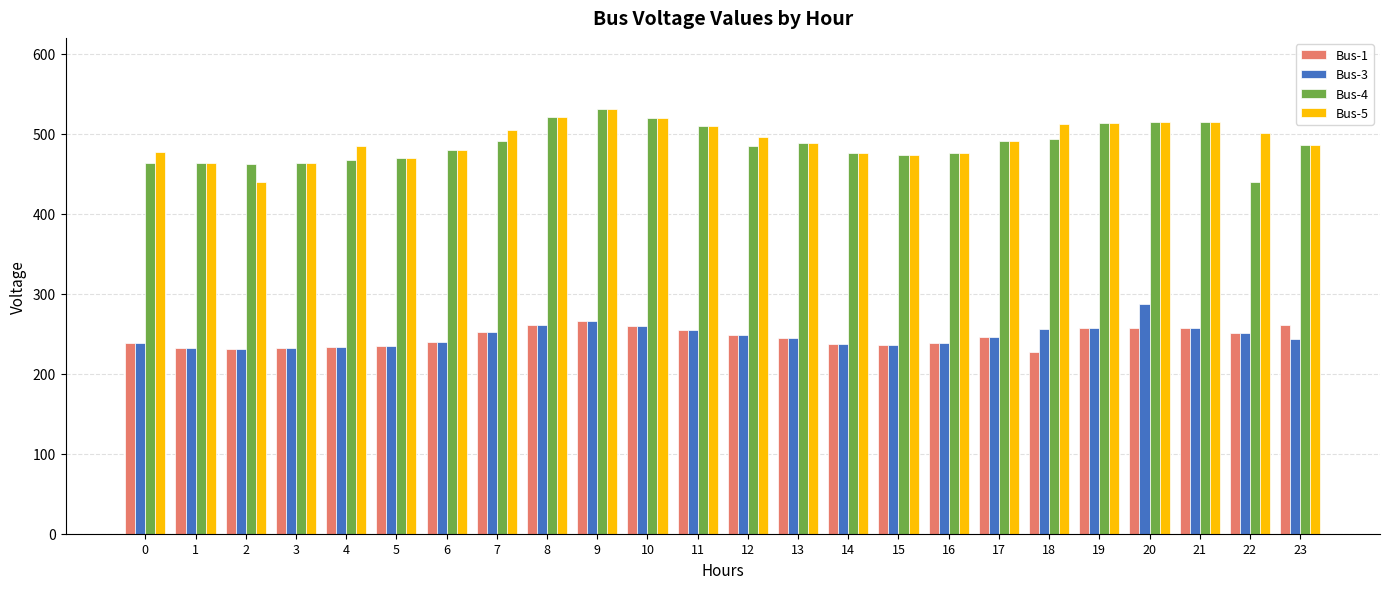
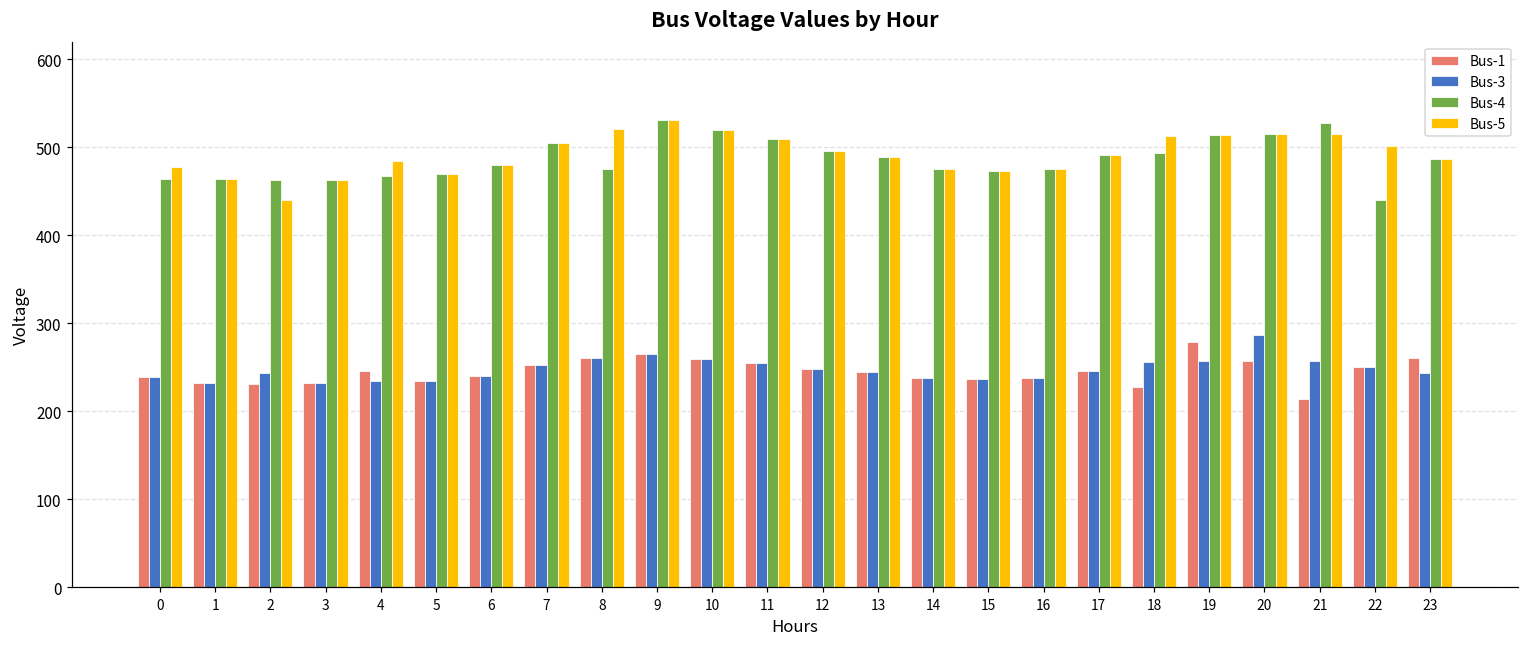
  {
    "Bus-1": {
      "0": 240,
      "1": 230,
      "2": 230,
      "3": 230,
-     "4": 230,
+     "4": 250,
      "5": 230,
      "6": 240,
      "7": 250,
      "8": 260,
      "9": 270,
      "10": 260,
      "11": 250,
      "12": 250,
      "13": 240,
      "14": 240,
      "15": 240,
      "16": 240,
      "17": 250,
      "18": 230,
-     "19": 260,
+     "19": 280,
      "20": 260,
-     "21": 260,
+     "21": 210,
      "22": 250,
      "23": 260
    },
    "Bus-3": {
      "0": 240,
      "1": 230,
-     "2": 230,
+     "2": 240,
      "3": 230,
      "4": 230,
      "5": 230,
      "6": 240,
      "7": 250,
      "8": 260,
      "9": 270,
      "10": 260,
      "11": 250,
      "12": 250,
      "13": 240,
      "14": 240,
      "15": 240,
      "16": 240,
      "17": 250,
      "18": 260,
      "19": 260,
      "20": 290,
      "21": 260,
      "22": 250,
      "23": 240
    },
    "Bus-4": {
      "0": 460,
      "1": 460,
      "2": 460,
      "3": 460,
      "4": 470,
      "5": 470,
      "6": 480,
-     "7": 490,
-     "8": 520,
+     "7": 500,
+     "8": 480,
      "9": 530,
      "10": 520,
      "11": 510,
-     "12": 480,
+     "12": 500,
      "13": 490,
      "14": 480,
      "15": 470,
      "16": 480,
      "17": 490,
      "18": 490,
      "19": 510,
      "20": 510,
-     "21": 520,
+     "21": 530,
      "22": 440,
      "23": 490
    },
    "Bus-5": {
      "0": 480,
      "1": 460,
      "2": 440,
      "3": 460,
      "4": 480,
      "5": 470,
      "6": 480,
      "7": 500,
      "8": 520,
      "9": 530,
      "10": 520,
      "11": 510,
      "12": 500,
      "13": 490,
      "14": 480,
      "15": 470,
      "16": 480,
      "17": 490,
      "18": 510,
      "19": 510,
      "20": 510,
      "21": 520,
      "22": 500,
      "23": 490
    }
  }
